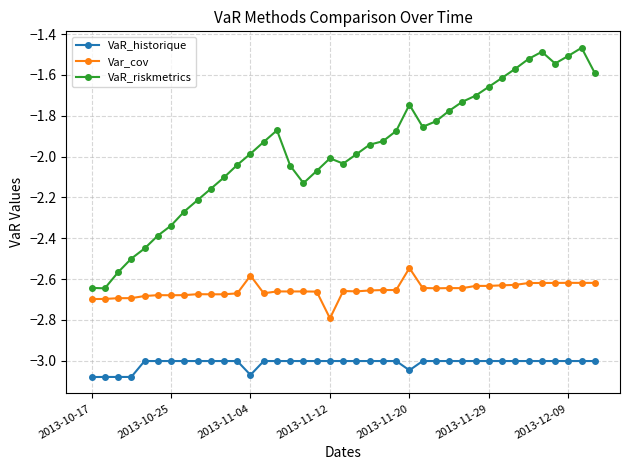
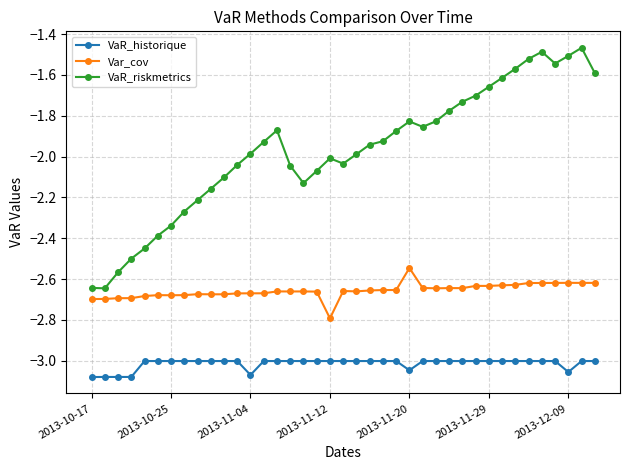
  {
    "VaR_historique": {
      "2013-10-17": -3.08,
      "2013-10-25": -3.00,
      "2013-11-04": -3.07,
      "2013-11-12": -3.00,
      "2013-11-20": -3.05,
      "2013-11-29": -3.00,
-     "2013-12-09": -3.00
+     "2013-12-09": -3.06
    },
    "Var_cov": {
      "2013-10-17": -2.70,
      "2013-10-25": -2.68,
-     "2013-11-04": -2.58,
+     "2013-11-04": -2.67,
      "2013-11-12": -2.79,
      "2013-11-20": -2.55,
      "2013-11-29": -2.63,
      "2013-12-09": -2.62
    },
    "VaR_riskmetrics": {
      "2013-10-17": -2.64,
      "2013-10-25": -2.34,
      "2013-11-04": -1.99,
      "2013-11-12": -2.01,
-     "2013-11-20": -1.75,
+     "2013-11-20": -1.83,
      "2013-11-29": -1.66,
      "2013-12-09": -1.51
    }
  }
